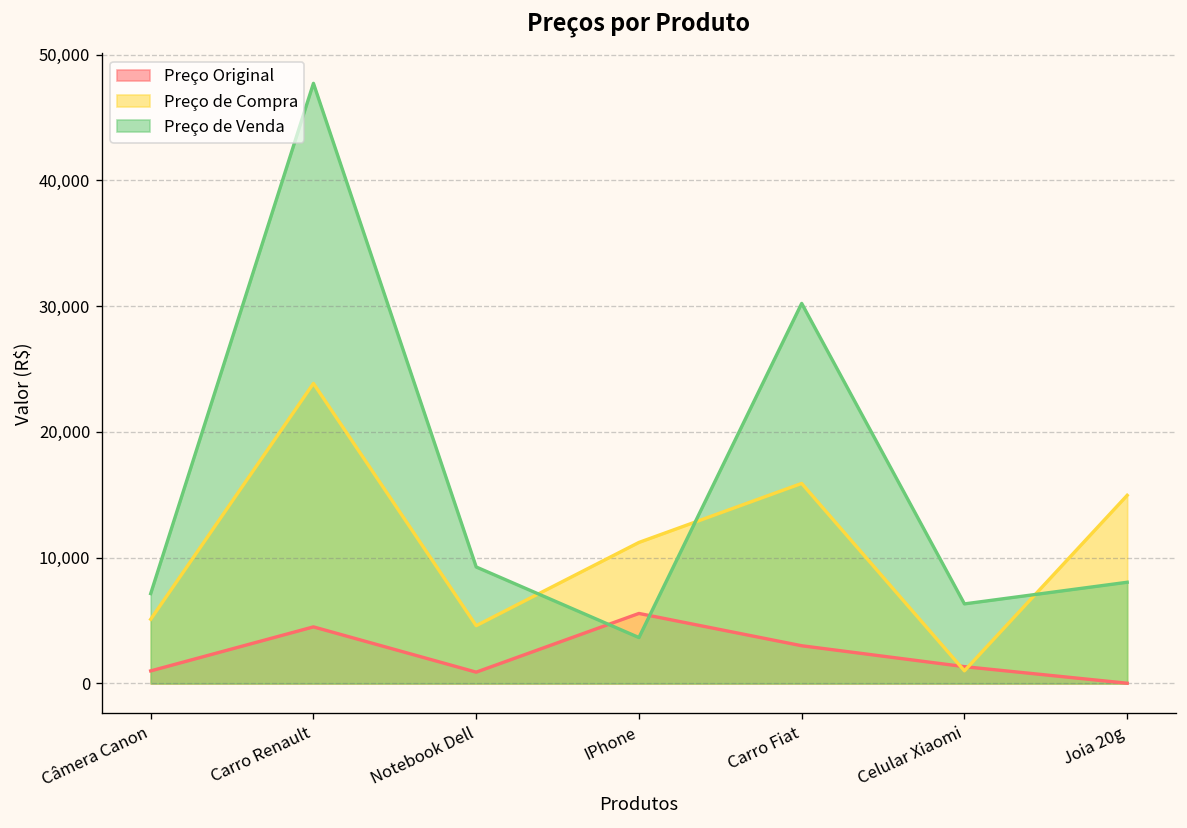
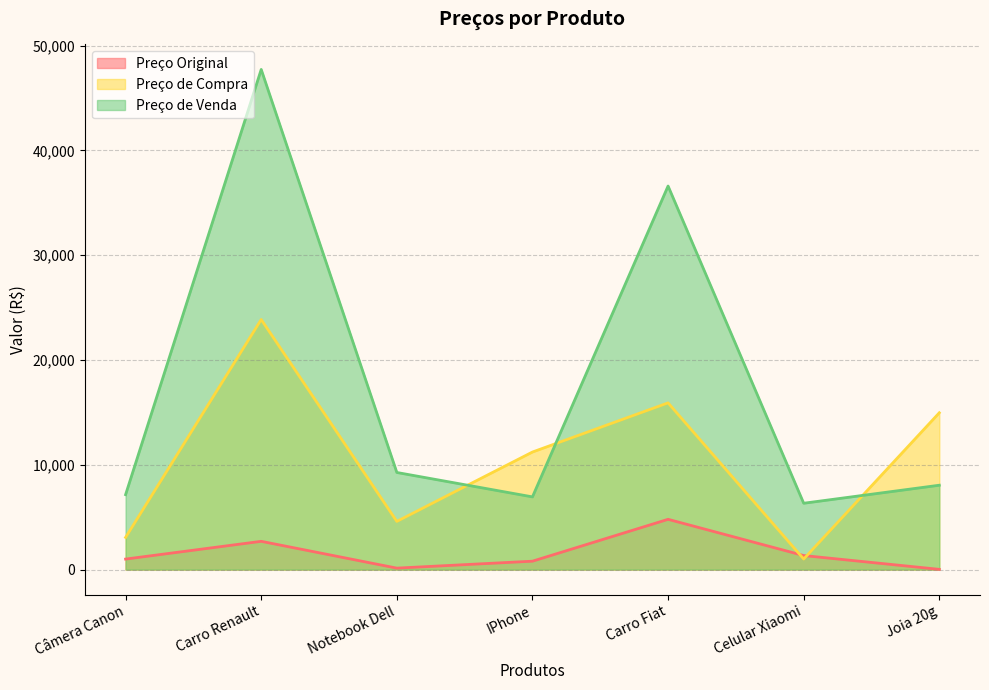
  {
    "Preço Original": {
      "Câmera Canon": "1,000",
-     "Carro Renault": "4,500",
-     "Notebook Dell": "900",
-     "IPhone": "5,600",
-     "Carro Fiat": "3,000",
+     "Carro Renault": "2,700",
+     "Notebook Dell": "100",
+     "IPhone": "800",
+     "Carro Fiat": "4,800",
      "Celular Xiaomi": "1,300",
      "Joia 20g": "0"
    },
    "Preço de Compra": {
-     "Câmera Canon": "5,100",
+     "Câmera Canon": "3,100",
      "Carro Renault": "23,900",
      "Notebook Dell": "4,600",
      "IPhone": "11,200",
      "Carro Fiat": "15,900",
      "Celular Xiaomi": "1,000",
      "Joia 20g": "15,000"
    },
    "Preço de Venda": {
      "Câmera Canon": "7,100",
      "Carro Renault": "47,700",
      "Notebook Dell": "9,300",
-     "IPhone": "3,700",
-     "Carro Fiat": "30,200",
+     "IPhone": "6,900",
+     "Carro Fiat": "36,600",
      "Celular Xiaomi": "6,300",
      "Joia 20g": "8,000"
    }
  }
